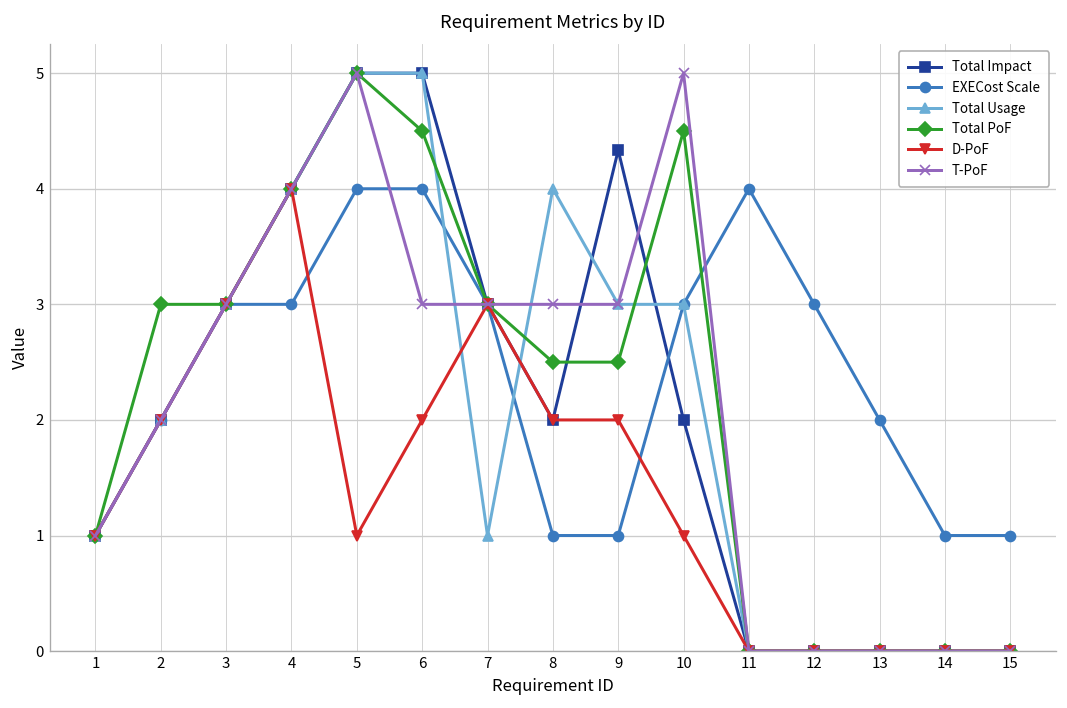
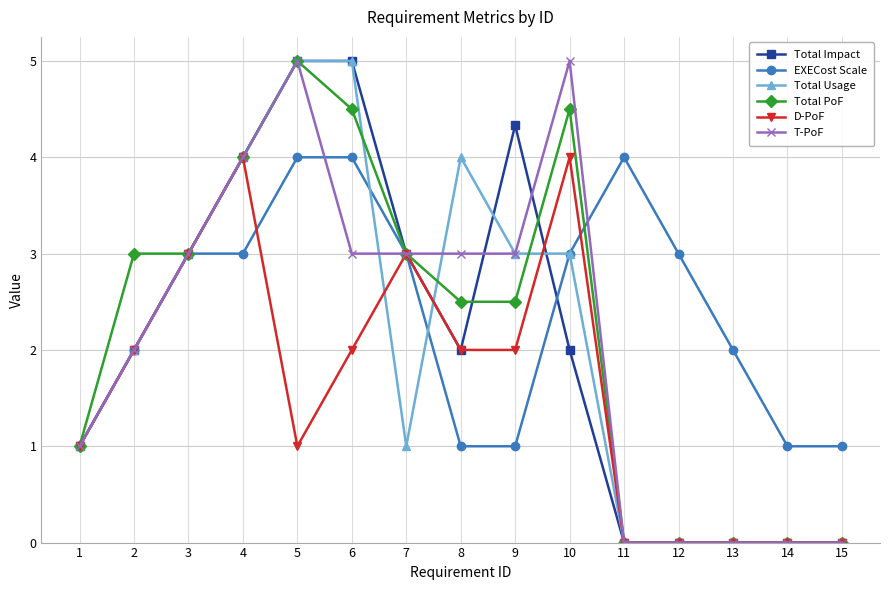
  {
    "Total Impact": {
      "9": 4.3,
      "10": 2
    },
    "EXECost Scale": {
      "4": 3,
      "5": 4,
      "6": 4,
      "8": 1,
      "9": 1,
      "11": 4,
      "12": 3,
      "13": 2,
      "14": 1,
      "15": 1
    },
    "Total Usage": {
      "7": 1,
      "8": 4
    },
    "Total PoF": {
      "2": 3,
      "6": 4.5,
      "8": 2.5,
      "9": 2.5,
      "10": 4.5
    },
    "D-PoF": {
      "5": 1,
      "6": 2,
      "9": 2,
-     "10": 1
+     "10": 4
    },
    "T-PoF": {
      "6": 3,
      "8": 3,
      "10": 5
    }
  }
